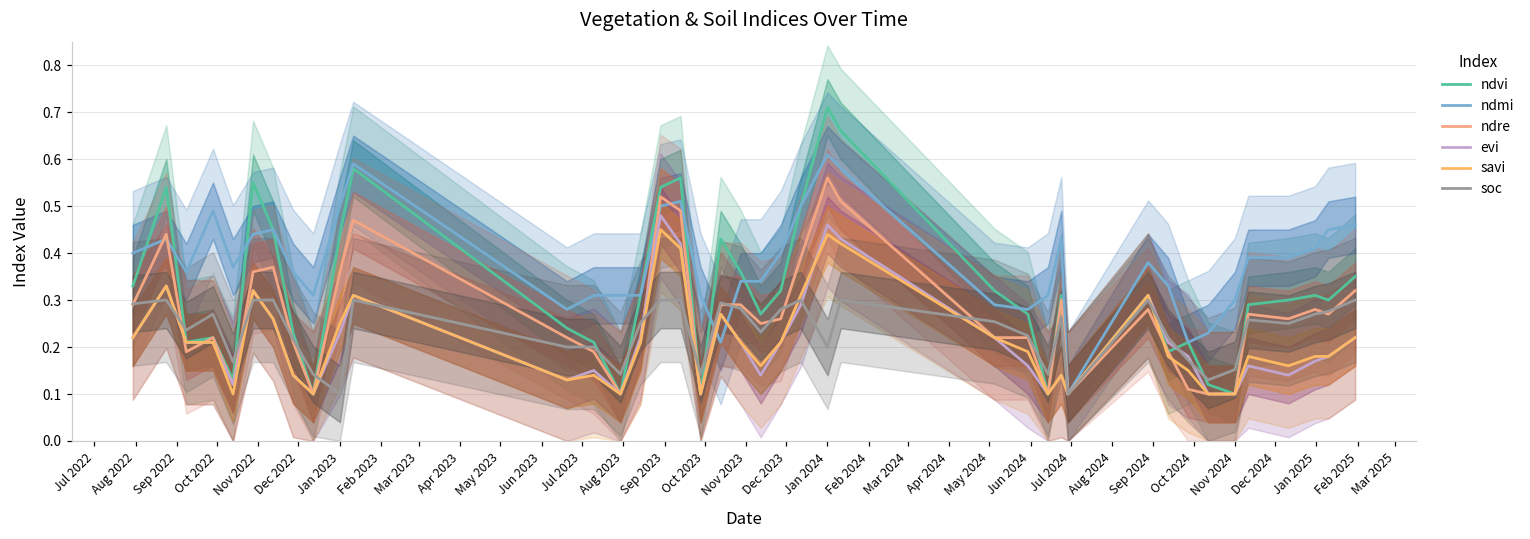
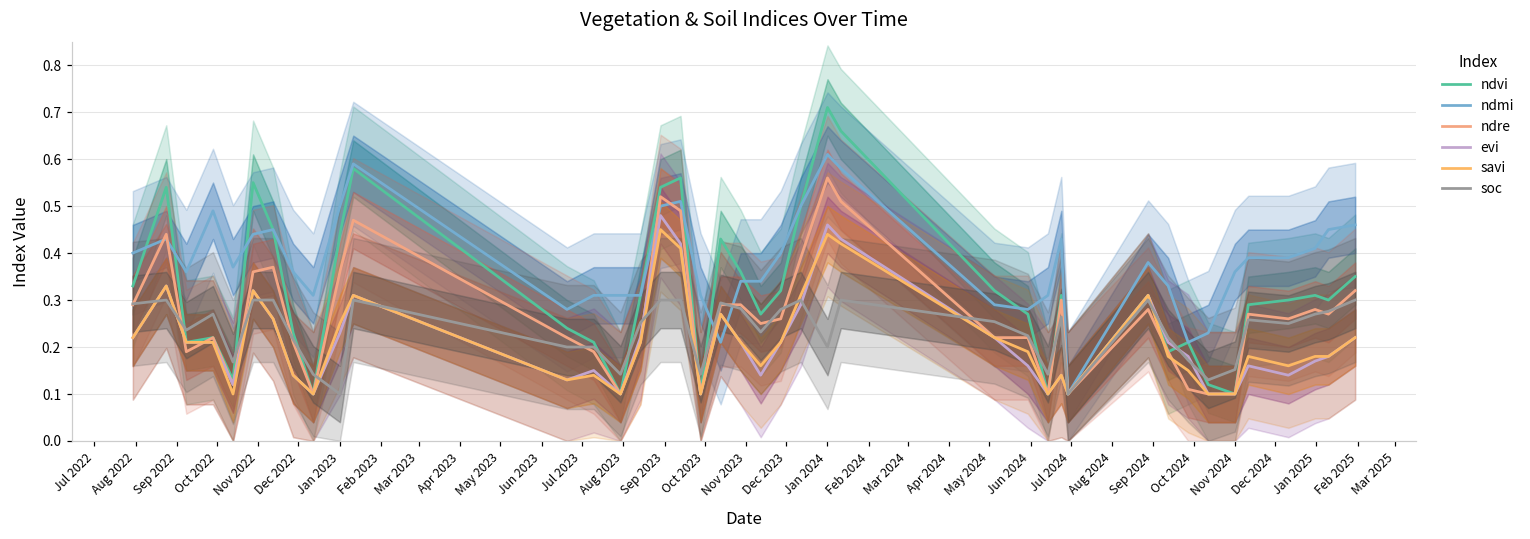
  {
    "ndvi": {
      "Jan 2023": 0.44,
      "Jan 2024": 0.71
    },
    "ndmi": {
      "Jan 2024": 0.61,
-     "Nov 2024": 0.30
+     "Nov 2024": 0.36
    },
    "soc": {
      "Jan 2023": 0.10,
      "Jan 2024": 0.20,
      "Nov 2024": 0.15
    }
  }
